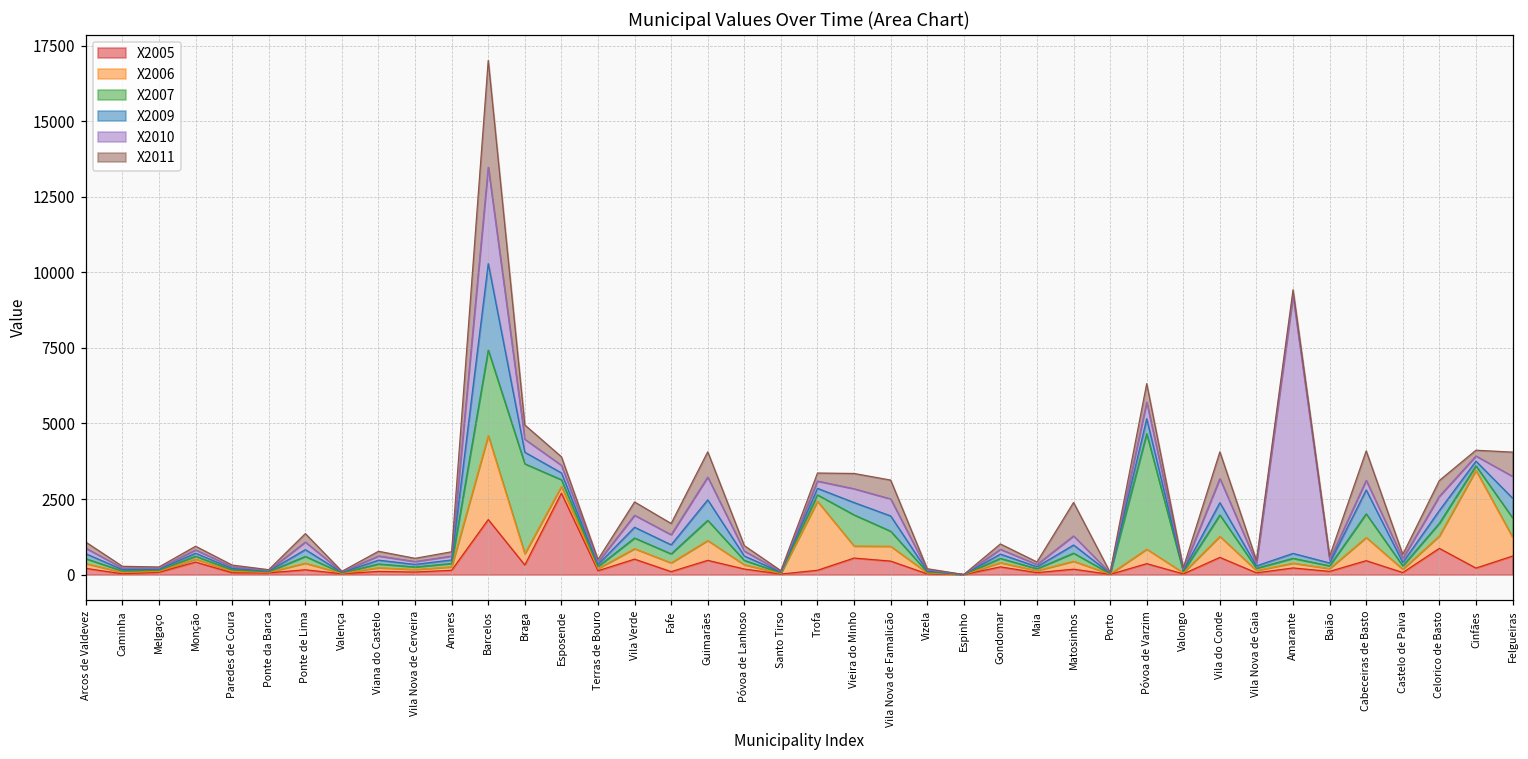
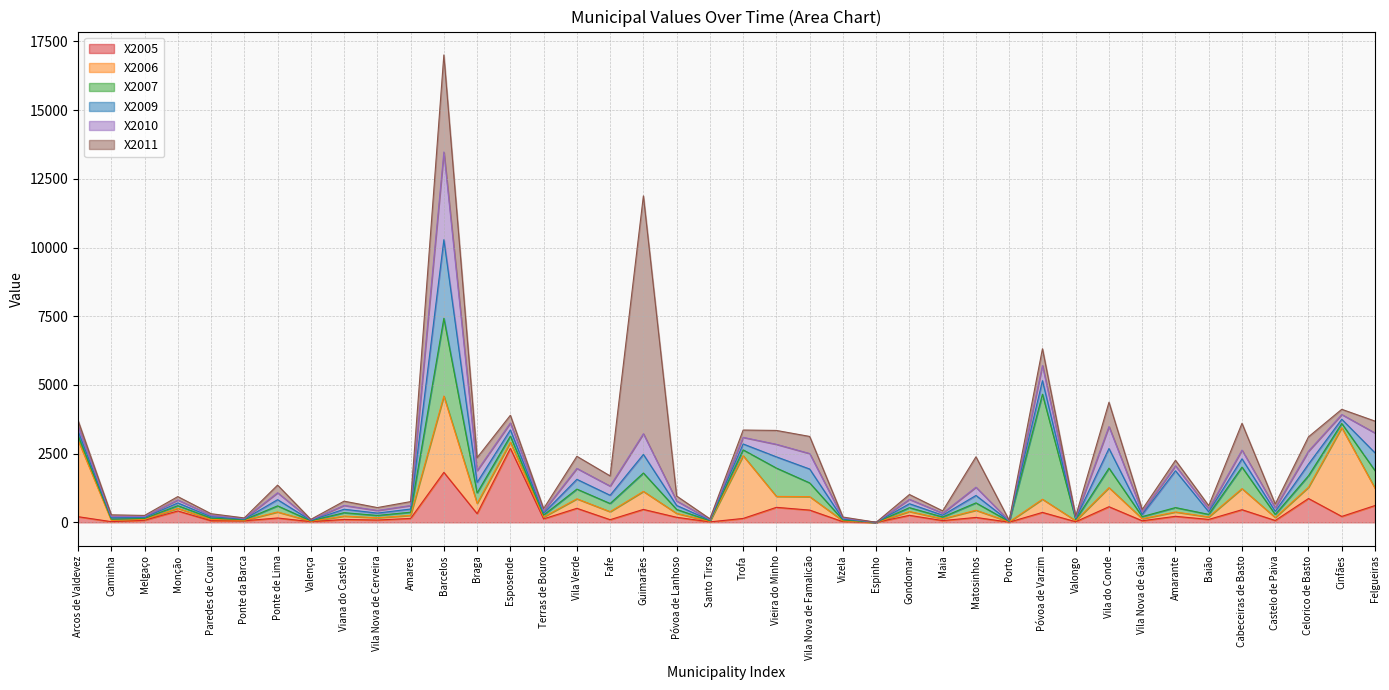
  {
    "X2005": {
      "Arcos de Valdevez": 200,
      "Monção": 400,
      "Ponte de Lima": 200,
      "Viana do Castelo": 100,
      "Amares": 100,
      "Barcelos": 1800,
      "Braga": 300,
      "Esposende": 2700,
      "Vila Verde": 500,
      "Fafe": 100,
      "Guimarães": 500,
      "Póvoa de Lanhoso": 200,
      "Trofa": 100,
      "Vieira do Minho": 500,
      "Vila Nova de Famalicão": 400,
      "Gondomar": 300,
      "Matosinhos": 200,
      "Póvoa de Varzim": 400,
      "Vila do Conde": 600,
      "Amarante": 200,
      "Cabeceiras de Basto": 500,
      "Castelo de Paiva": 100,
      "Celorico de Basto": 900,
      "Cinfães": 200,
      "Felgueiras": 600
    },
    "X2006": {
-     "Arcos de Valdevez": 200,
+     "Arcos de Valdevez": 2800,
      "Monção": 100,
      "Ponte de Lima": 200,
      "Viana do Castelo": 100,
      "Amares": 100,
      "Barcelos": 2800,
      "Braga": 400,
      "Esposende": 200,
      "Vila Verde": 300,
      "Fafe": 300,
      "Guimarães": 700,
      "Póvoa de Lanhoso": 100,
      "Trofa": 2300,
      "Vieira do Minho": 400,
      "Vila Nova de Famalicão": 500,
      "Gondomar": 100,
      "Matosinhos": 300,
      "Póvoa de Varzim": 500,
      "Vila do Conde": 700,
      "Amarante": 200,
      "Cabeceiras de Basto": 800,
      "Castelo de Paiva": 100,
      "Celorico de Basto": 400,
      "Cinfães": 3200,
      "Felgueiras": 600
    },
    "X2007": {
      "Arcos de Valdevez": 200,
      "Monção": 100,
      "Ponte de Lima": 200,
      "Viana do Castelo": 100,
      "Amares": 100,
      "Barcelos": 2800,
-     "Braga": 3000,
+     "Braga": 400,
      "Esposende": 200,
      "Vila Verde": 400,
      "Fafe": 300,
      "Guimarães": 700,
      "Póvoa de Lanhoso": 100,
      "Trofa": 200,
      "Vieira do Minho": 1000,
      "Vila Nova de Famalicão": 500,
      "Gondomar": 100,
      "Matosinhos": 300,
      "Póvoa de Varzim": 3800,
      "Vila do Conde": 700,
      "Amarante": 200,
      "Cabeceiras de Basto": 800,
      "Castelo de Paiva": 100,
      "Celorico de Basto": 400,
      "Cinfães": 200,
      "Felgueiras": 600
    },
    "X2009": {
      "Arcos de Valdevez": 200,
      "Monção": 100,
      "Ponte de Lima": 200,
      "Viana do Castelo": 100,
      "Amares": 100,
      "Barcelos": 2900,
      "Braga": 400,
      "Esposende": 200,
      "Vila Verde": 400,
      "Fafe": 300,
      "Guimarães": 700,
      "Póvoa de Lanhoso": 100,
      "Trofa": 200,
      "Vieira do Minho": 400,
      "Vila Nova de Famalicão": 500,
      "Gondomar": 100,
      "Matosinhos": 300,
      "Póvoa de Varzim": 500,
-     "Vila do Conde": 400,
-     "Amarante": 200,
+     "Vila do Conde": 700,
+     "Amarante": 1300,
      "Baião": 100,
-     "Cabeceiras de Basto": 800,
+     "Cabeceiras de Basto": 300,
      "Castelo de Paiva": 100,
      "Celorico de Basto": 400,
      "Cinfães": 200,
      "Felgueiras": 600
    },
    "X2010": {
      "Arcos de Valdevez": 200,
      "Monção": 100,
      "Ponte de Lima": 300,
      "Viana do Castelo": 100,
      "Vila Nova de Cerveira": 100,
      "Amares": 100,
      "Barcelos": 3200,
      "Braga": 400,
      "Esposende": 300,
      "Vila Verde": 400,
      "Fafe": 300,
      "Guimarães": 800,
      "Póvoa de Lanhoso": 200,
      "Trofa": 200,
      "Vieira do Minho": 500,
      "Vila Nova de Famalicão": 600,
      "Gondomar": 200,
      "Matosinhos": 300,
      "Póvoa de Varzim": 600,
      "Vila do Conde": 800,
-     "Amarante": 8500,
+     "Amarante": 200,
      "Baião": 100,
      "Cabeceiras de Basto": 300,
      "Castelo de Paiva": 100,
      "Celorico de Basto": 500,
      "Cinfães": 200,
      "Felgueiras": 700
    },
    "X2011": {
      "Arcos de Valdevez": 200,
      "Monção": 100,
      "Ponte de Lima": 300,
      "Viana do Castelo": 200,
      "Vila Nova de Cerveira": 100,
      "Amares": 100,
      "Barcelos": 3500,
      "Braga": 500,
      "Esposende": 300,
      "Vila Verde": 400,
      "Fafe": 400,
-     "Guimarães": 800,
+     "Guimarães": 8700,
      "Póvoa de Lanhoso": 200,
      "Trofa": 300,
      "Vieira do Minho": 500,
      "Vila Nova de Famalicão": 600,
      "Gondomar": 200,
      "Matosinhos": 1100,
      "Póvoa de Varzim": 600,
      "Vila do Conde": 900,
      "Vila Nova de Gaia": 100,
      "Amarante": 200,
      "Baião": 100,
      "Cabeceiras de Basto": 1000,
      "Castelo de Paiva": 100,
      "Celorico de Basto": 500,
      "Cinfães": 200,
-     "Felgueiras": 800
+     "Felgueiras": 400
    }
  }
